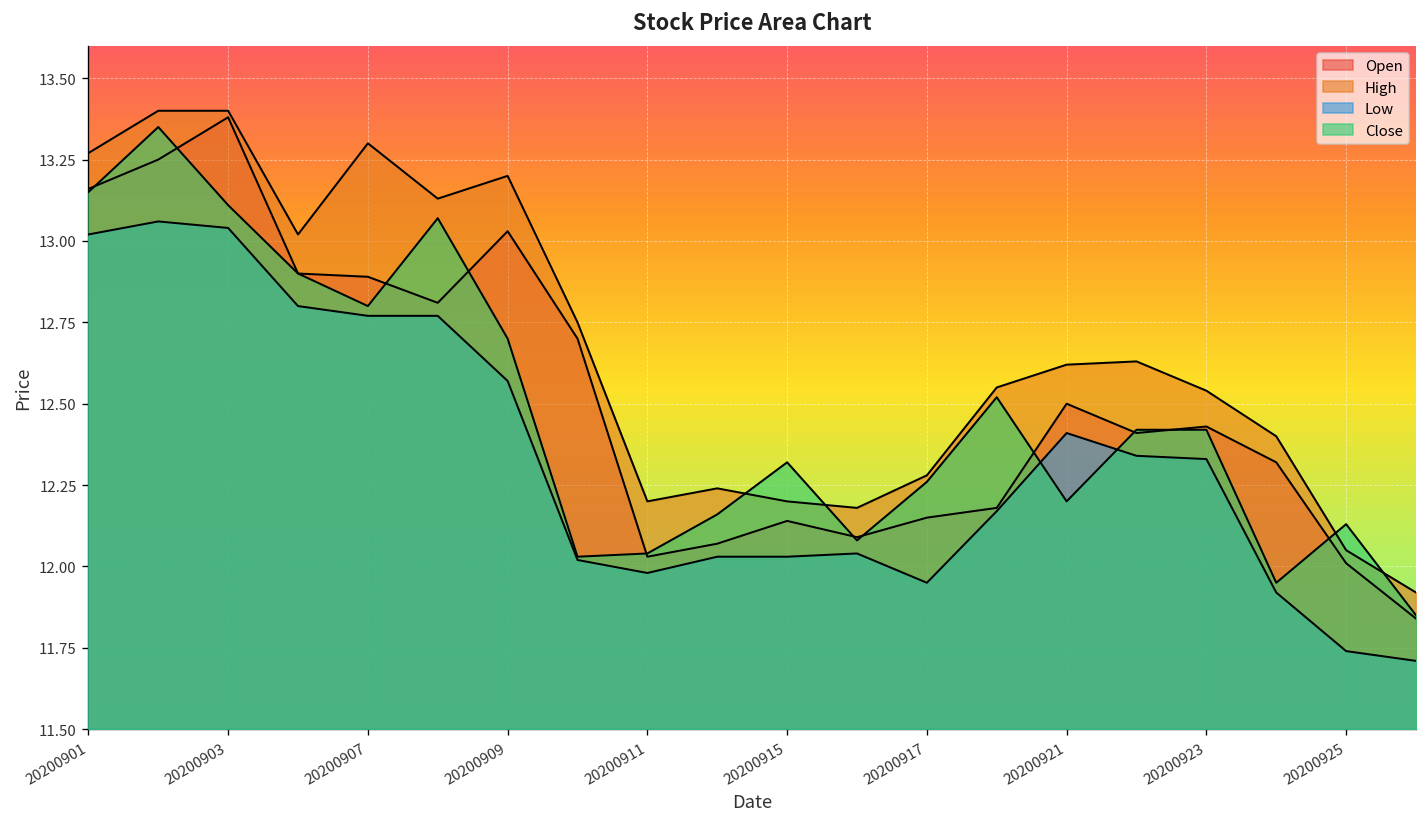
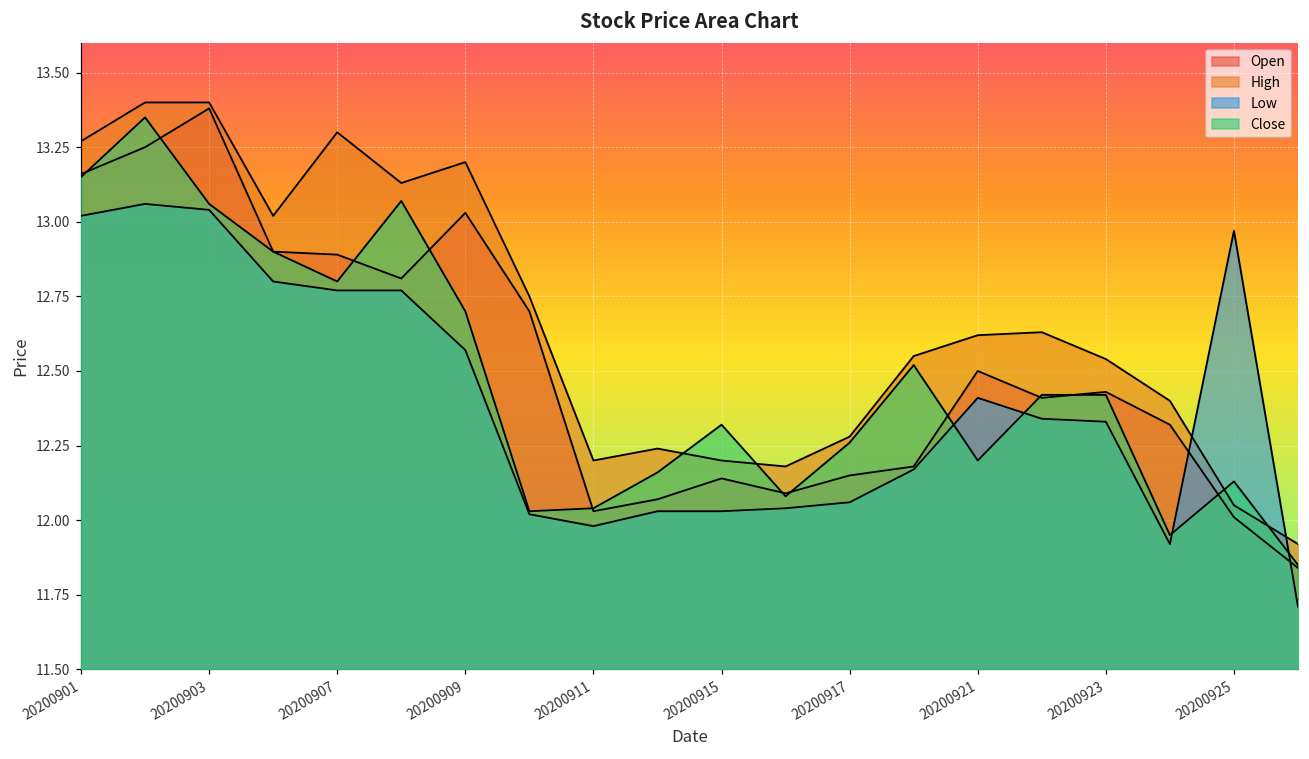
  {
    "Low": {
      "20200901": 13.02,
      "20200903": 13.04,
      "20200907": 12.77,
      "20200909": 12.57,
      "20200911": 11.98,
      "20200915": 12.03,
-     "20200917": 11.95,
+     "20200917": 12.06,
      "20200921": 12.41,
      "20200923": 12.33,
-     "20200925": 11.74
+     "20200925": 12.97
    },
    "Close": {
      "20200901": 13.15,
-     "20200903": 13.11,
+     "20200903": 13.06,
      "20200907": 12.80,
      "20200909": 12.70,
      "20200911": 12.04,
      "20200915": 12.32,
      "20200917": 12.26,
      "20200921": 12.20,
      "20200923": 12.42,
      "20200925": 12.13
    }
  }
